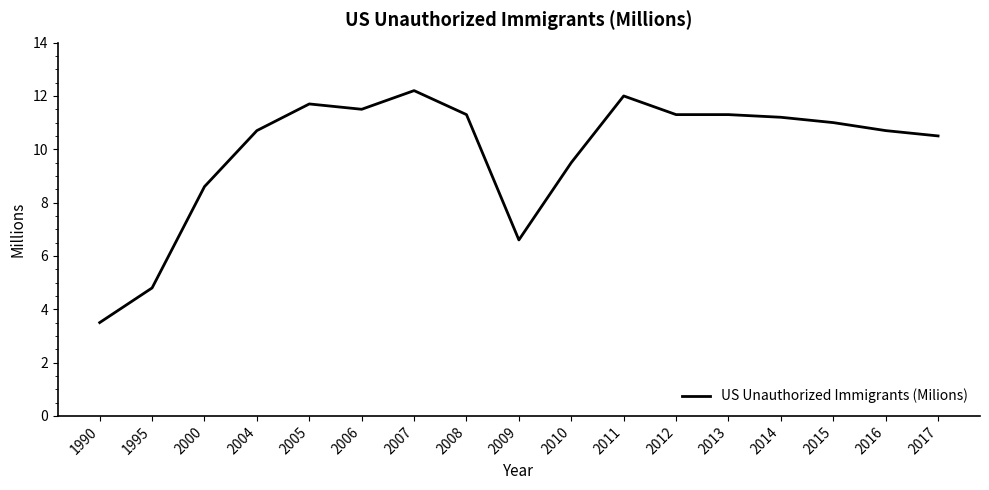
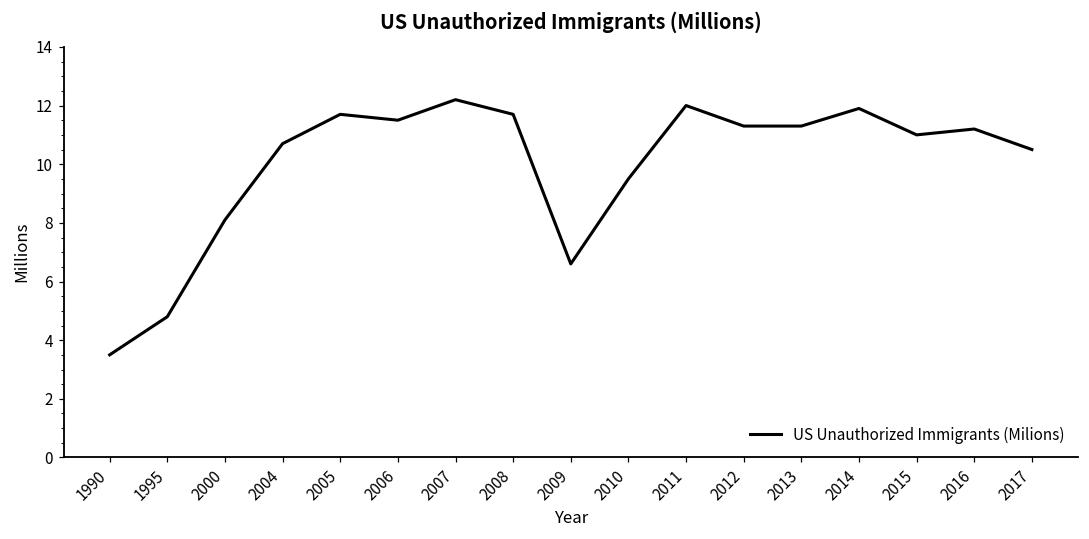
  {
    "1990": 3.5,
    "1995": 4.8,
-   "2000": 8.6,
+   "2000": 8.1,
    "2004": 10.7,
    "2005": 11.7,
    "2006": 11.5,
    "2007": 12.2,
-   "2008": 11.3,
+   "2008": 11.7,
    "2009": 6.6,
    "2010": 9.5,
    "2011": 12.0,
    "2012": 11.3,
    "2013": 11.3,
-   "2014": 11.2,
+   "2014": 11.9,
    "2015": 11.0,
-   "2016": 10.7,
+   "2016": 11.2,
    "2017": 10.5
  }
